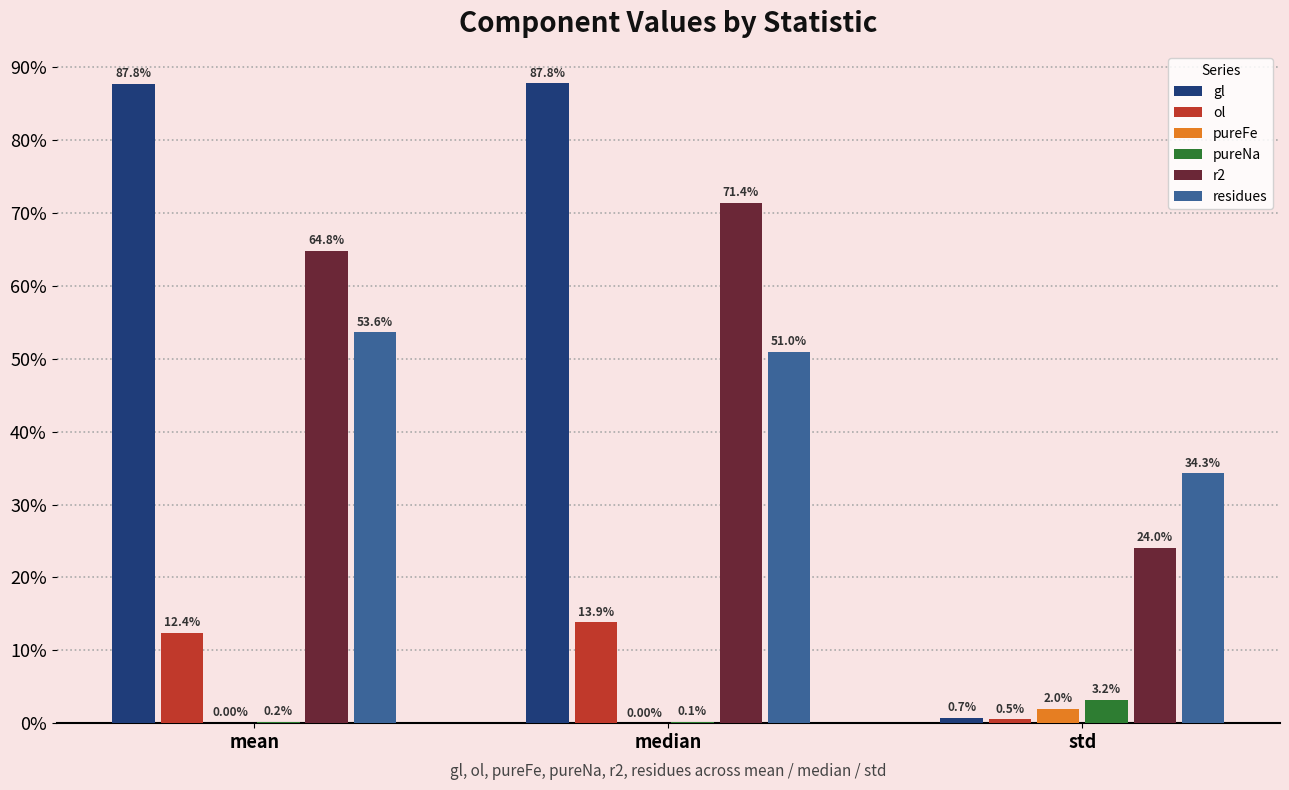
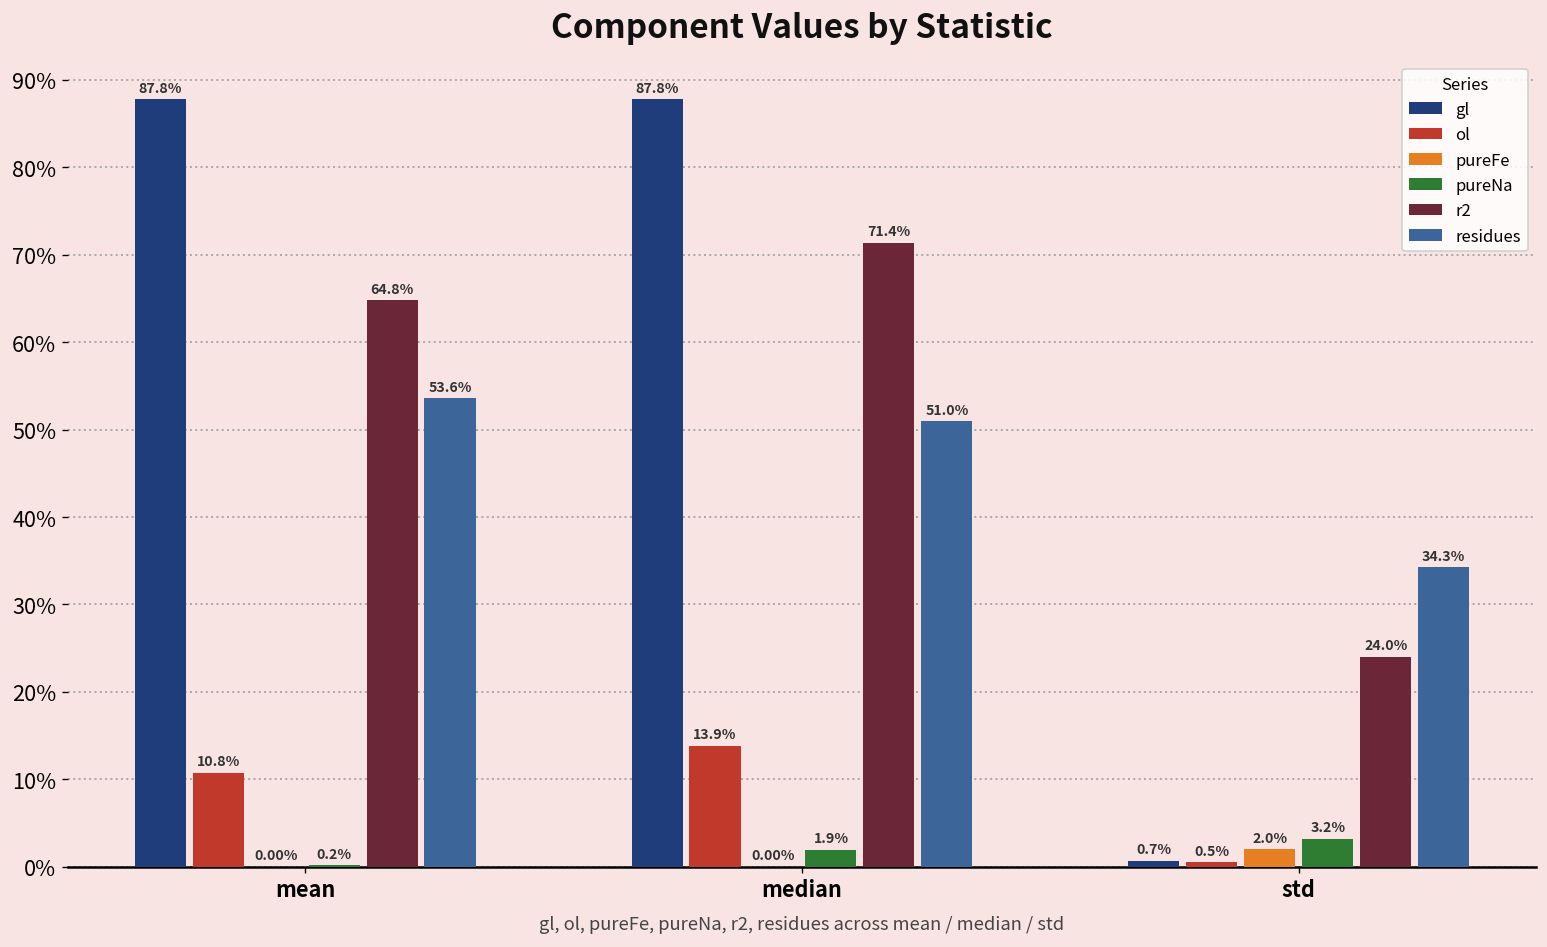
  {
    "ol": {
-     "mean": "12.4%",
+     "mean": "10.8%",
      "median": "13.9%",
      "std": "0.5%"
    },
    "pureFe": {
      "mean": "0.00%",
      "median": "0.00%",
      "std": "2.0%"
    },
    "pureNa": {
      "mean": "0.2%",
-     "median": "0.1%",
+     "median": "1.9%",
      "std": "3.2%"
    },
    "r2": {
      "mean": "64.8%",
      "median": "71.4%",
      "std": "24.0%"
    }
  }
